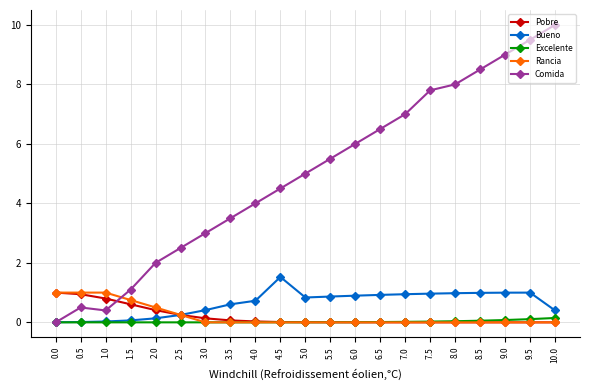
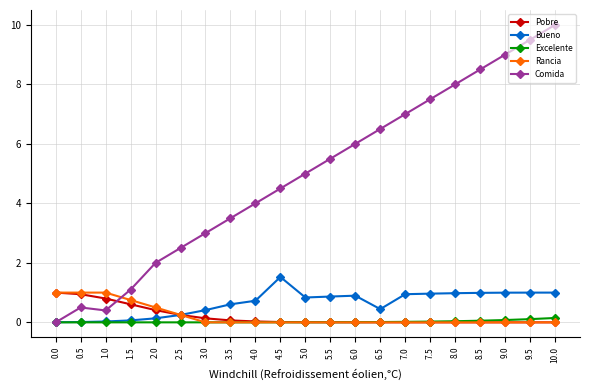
  {
    "Pobre": {
      "1.0": 0.8,
      "1.5": 0.6,
      "2.0": 0.4,
      "3.0": 0.1
    },
    "Bueno": {
      "2.0": 0.1,
      "3.0": 0.4,
      "3.5": 0.6,
      "4.0": 0.7,
      "4.5": 1.5,
      "5.0": 0.8,
      "5.5": 0.9,
      "6.0": 0.9,
-     "6.5": 0.9,
+     "6.5": 0.4,
      "7.0": 0.9,
      "7.5": 1.0,
      "8.0": 1.0,
      "8.5": 1.0,
      "9.0": 1.0,
      "9.5": 1.0,
-     "10.0": 0.4
+     "10.0": 1.0
    },
    "Excelente": {
      "2.0": 0.0,
      "2.5": 0.0,
      "9.5": 0.1,
      "10.0": 0.1
    },
    "Rancia": {
      "1.0": 1.0,
      "1.5": 0.8,
      "2.0": 0.5
    },
    "Comida": {
      "0.5": 0.5,
      "1.0": 0.4,
      "1.5": 1.1,
      "2.0": 2.0,
      "2.5": 2.5,
      "3.0": 3.0,
      "3.5": 3.5,
      "4.0": 4.0,
      "4.5": 4.5,
      "5.0": 5.0,
      "5.5": 5.5,
      "6.0": 6.0,
      "6.5": 6.5,
      "7.0": 7.0,
-     "7.5": 7.8,
+     "7.5": 7.5,
      "8.0": 8.0,
      "8.5": 8.5,
      "9.0": 9.0
    }
  }
